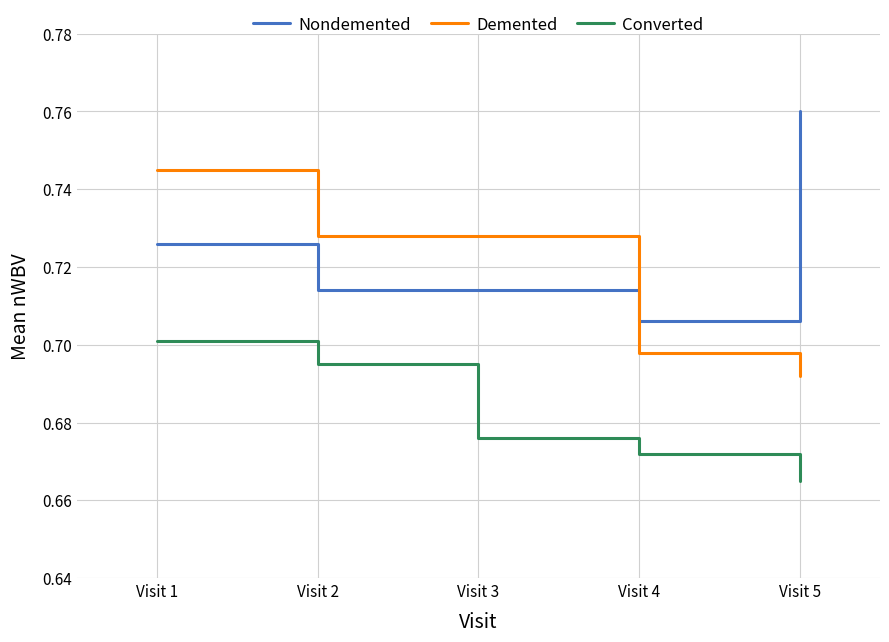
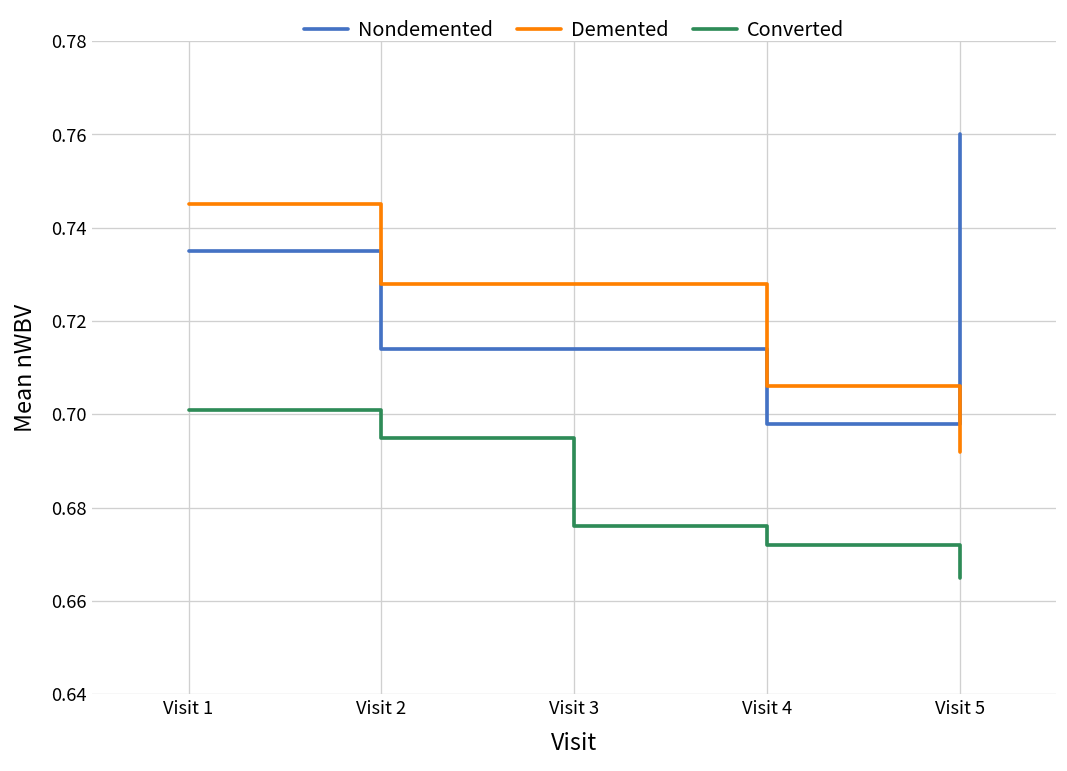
  {
    "Nondemented": {
-     "Visit 1": 0.726,
+     "Visit 1": 0.735,
      "Visit 2": 0.714,
      "Visit 3": 0.714,
-     "Visit 4": 0.706,
+     "Visit 4": 0.698,
      "Visit 5": 0.760
    },
    "Demented": {
      "Visit 1": 0.745,
      "Visit 2": 0.728,
      "Visit 3": 0.728,
-     "Visit 4": 0.698,
+     "Visit 4": 0.706,
      "Visit 5": 0.692
    },
    "Converted": {
      "Visit 1": 0.701,
      "Visit 2": 0.695,
      "Visit 3": 0.676,
      "Visit 4": 0.672,
      "Visit 5": 0.665
    }
  }
